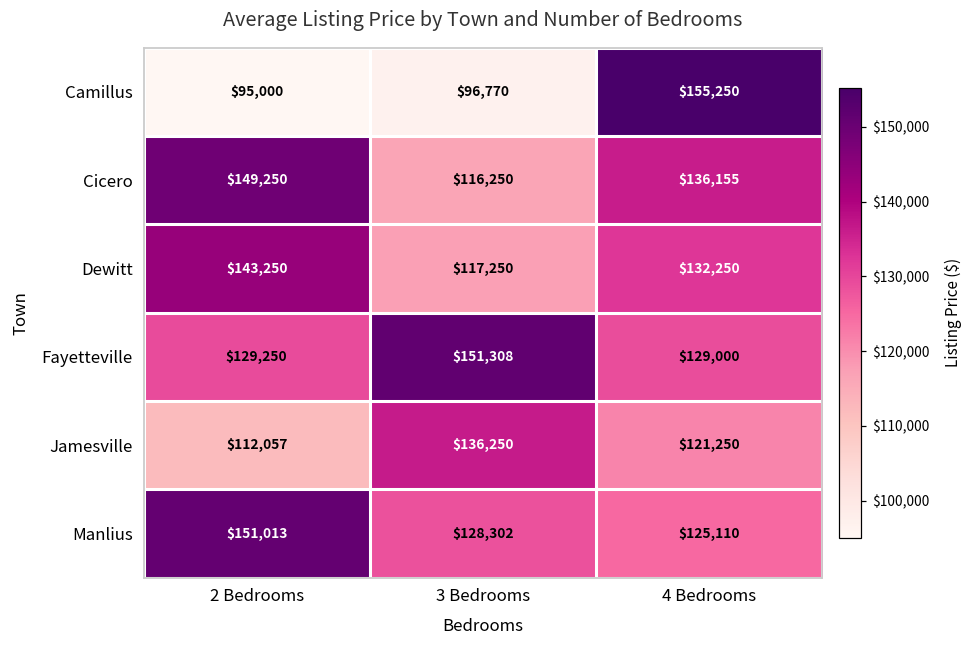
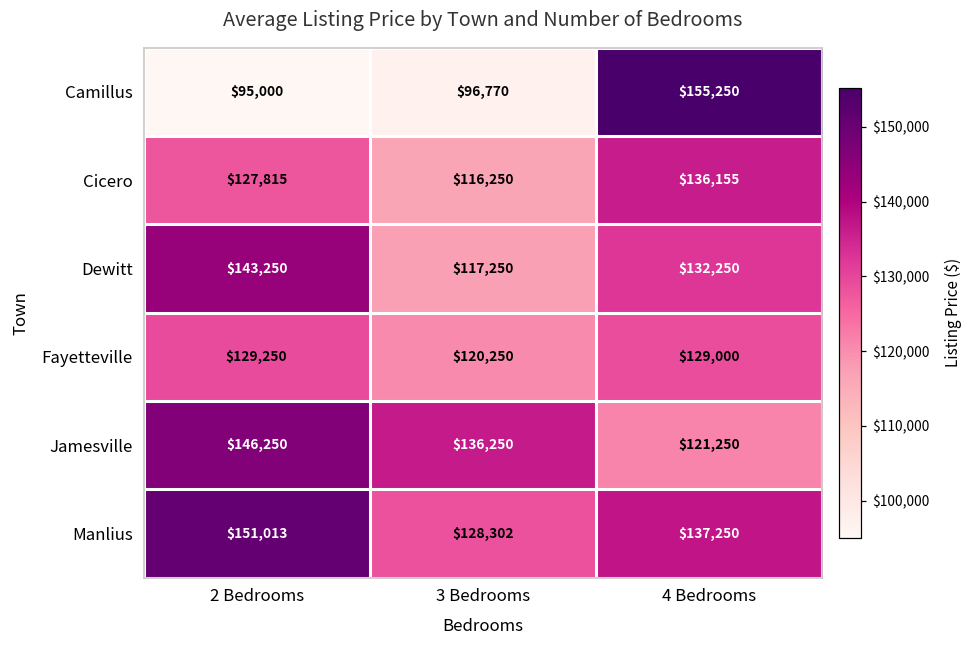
  {
    "Camillus": {
      "2 Bedrooms": "$95,000",
      "3 Bedrooms": "$96,770",
      "4 Bedrooms": "$155,250"
    },
    "Cicero": {
-     "2 Bedrooms": "$149,250",
+     "2 Bedrooms": "$127,815",
      "3 Bedrooms": "$116,250",
      "4 Bedrooms": "$136,155"
    },
    "Dewitt": {
      "2 Bedrooms": "$143,250",
      "3 Bedrooms": "$117,250",
      "4 Bedrooms": "$132,250"
    },
    "Fayetteville": {
      "2 Bedrooms": "$129,250",
-     "3 Bedrooms": "$151,308",
+     "3 Bedrooms": "$120,250",
      "4 Bedrooms": "$129,000"
    },
    "Jamesville": {
-     "2 Bedrooms": "$112,057",
+     "2 Bedrooms": "$146,250",
      "3 Bedrooms": "$136,250",
      "4 Bedrooms": "$121,250"
    },
    "Manlius": {
      "2 Bedrooms": "$151,013",
      "3 Bedrooms": "$128,302",
-     "4 Bedrooms": "$125,110"
+     "4 Bedrooms": "$137,250"
    }
  }
